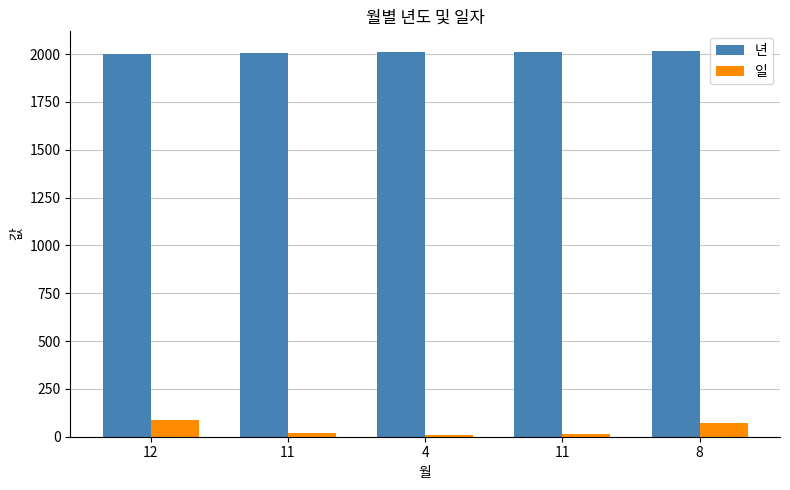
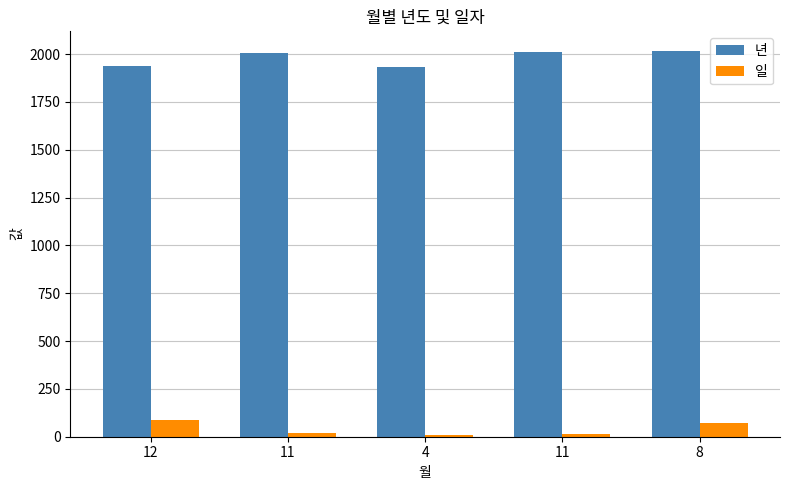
  {
    "년": {
-     "12": 2000,
-     "4": 2010,
+     "12": 1940,
+     "4": 1940,
      "8": 2020
    },
    "일": {
      "12": 90,
      "8": 70
    }
  }
